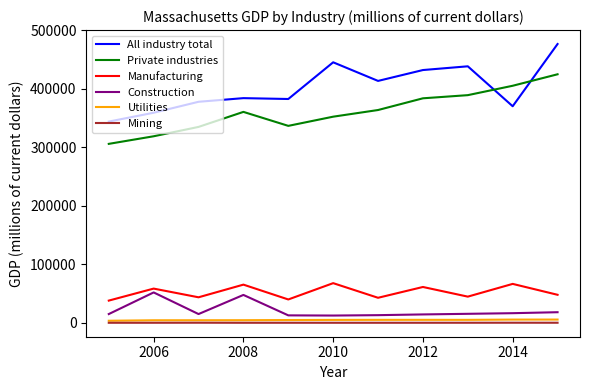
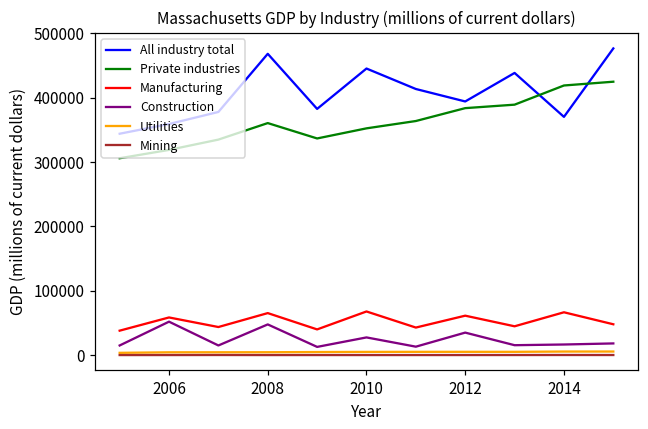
  {
    "All industry total": {
-     "2008": 380000,
+     "2008": 470000,
      "2010": 450000,
-     "2012": 430000,
+     "2012": 390000,
      "2014": 370000
    },
    "Private industries": {
      "2006": 320000,
      "2008": 360000,
      "2010": 350000,
      "2012": 380000,
-     "2014": 410000
+     "2014": 420000
    },
    "Manufacturing": {
      "2006": 60000,
      "2008": 70000,
      "2010": 70000,
      "2012": 60000,
      "2014": 70000
    },
    "Construction": {
      "2006": 50000,
      "2008": 50000,
-     "2010": 10000,
-     "2012": 10000,
+     "2010": 30000,
+     "2012": 40000,
      "2014": 20000
    },
    "Utilities": {
      "2008": 0,
      "2010": 10000,
      "2012": 10000,
      "2014": 10000
    },
    "Mining": {
      "2008": 0,
      "2010": 0,
      "2012": 0,
      "2014": 0
    }
  }
